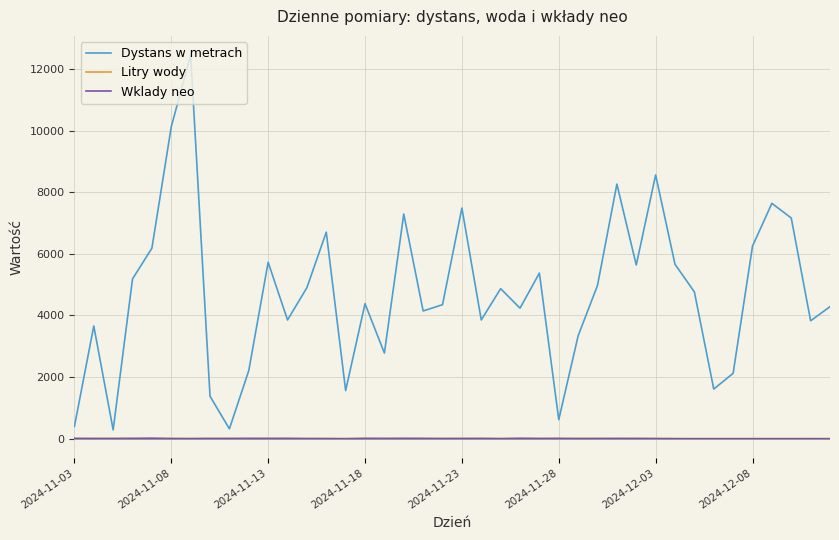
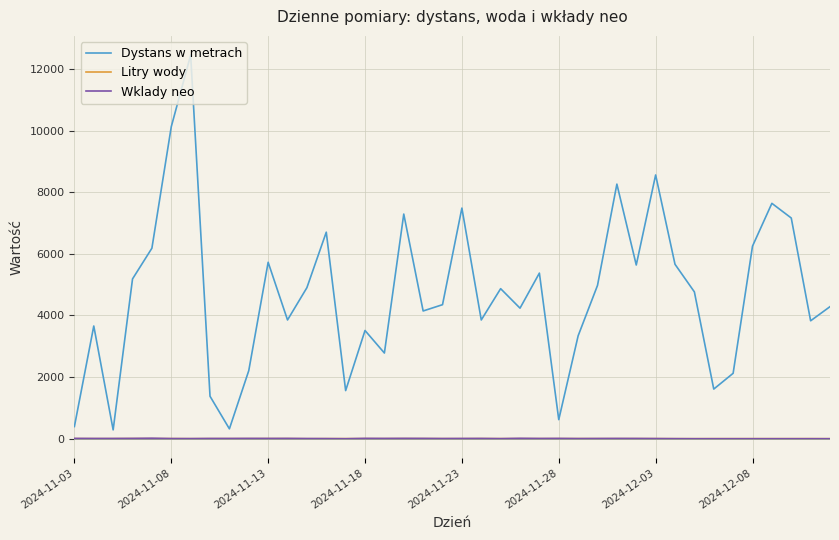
  {
    "Dystans w metrach": {
      "2024-11-03": 400,
      "2024-11-08": 10100,
      "2024-11-13": 5700,
-     "2024-11-18": 4400,
+     "2024-11-18": 3500,
      "2024-11-23": 7500,
      "2024-11-28": 600,
      "2024-12-03": 8600,
      "2024-12-08": 6200
    }
  }
